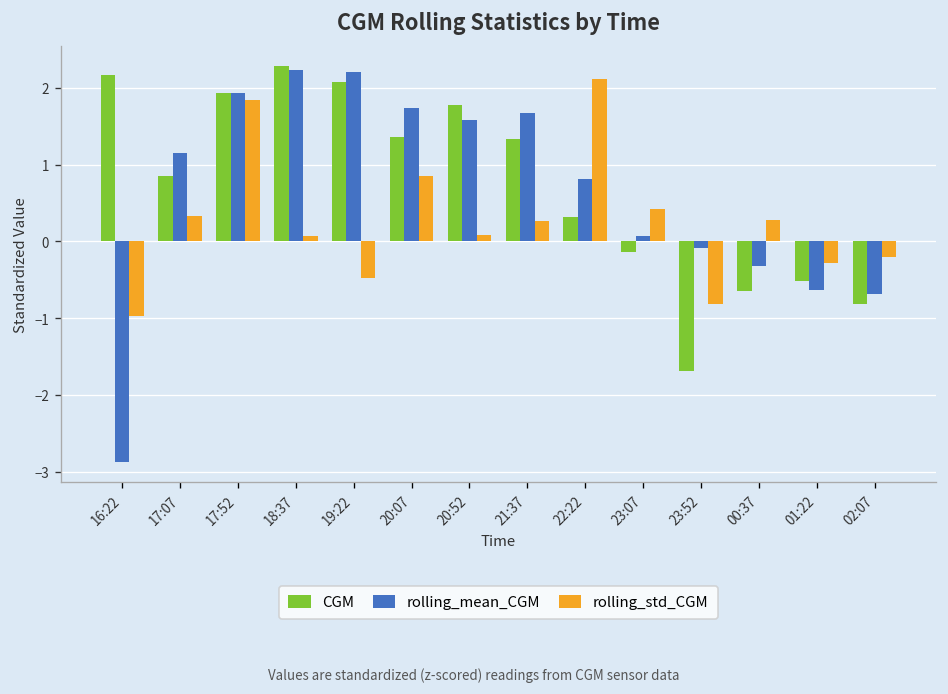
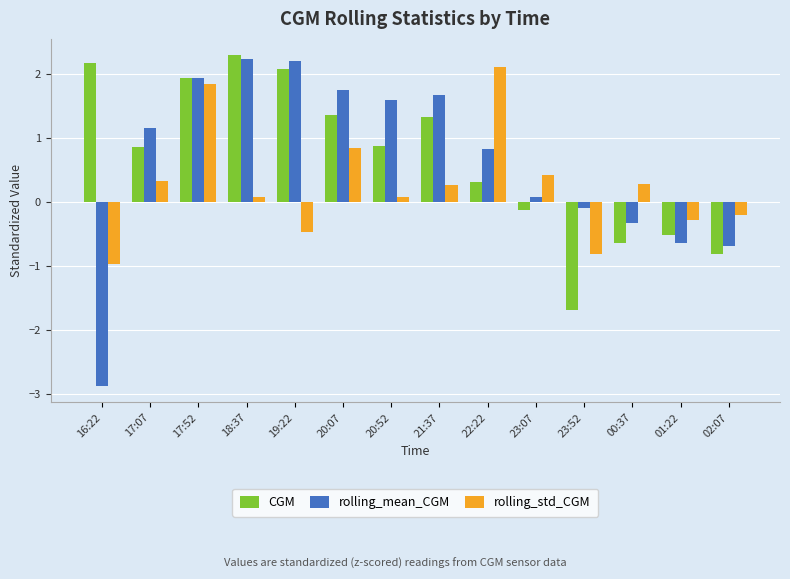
  {
    "CGM": {
      "16:22": 2.2,
      "17:07": 0.9,
      "17:52": 1.9,
      "18:37": 2.3,
      "19:22": 2.1,
      "20:07": 1.4,
-     "20:52": 1.8,
+     "20:52": 0.9,
      "21:37": 1.3,
      "22:22": 0.3,
      "23:07": -0.1,
      "23:52": -1.7,
      "00:37": -0.6,
      "01:22": -0.5,
      "02:07": -0.8
    },
    "rolling_mean_CGM": {
      "16:22": -2.9,
      "17:07": 1.2,
      "17:52": 1.9,
      "18:37": 2.2,
      "19:22": 2.2,
      "20:07": 1.7,
      "20:52": 1.6,
      "21:37": 1.7,
      "22:22": 0.8,
      "23:07": 0.1,
      "23:52": -0.1,
      "00:37": -0.3,
      "01:22": -0.6,
      "02:07": -0.7
    },
    "rolling_std_CGM": {
      "16:22": -1.0,
      "17:07": 0.3,
      "17:52": 1.8,
      "18:37": 0.1,
      "19:22": -0.5,
      "20:07": 0.8,
      "20:52": 0.1,
      "21:37": 0.3,
      "22:22": 2.1,
      "23:07": 0.4,
      "23:52": -0.8,
      "00:37": 0.3,
      "01:22": -0.3,
      "02:07": -0.2
    }
  }
